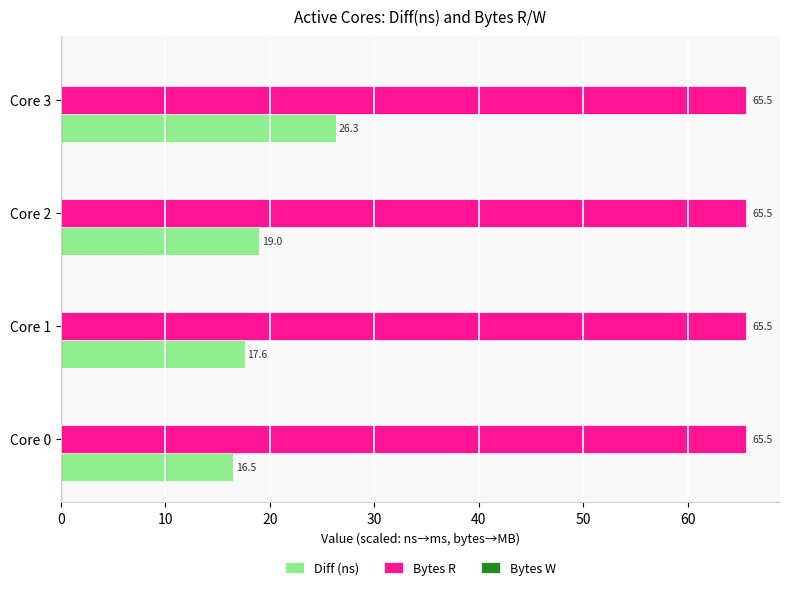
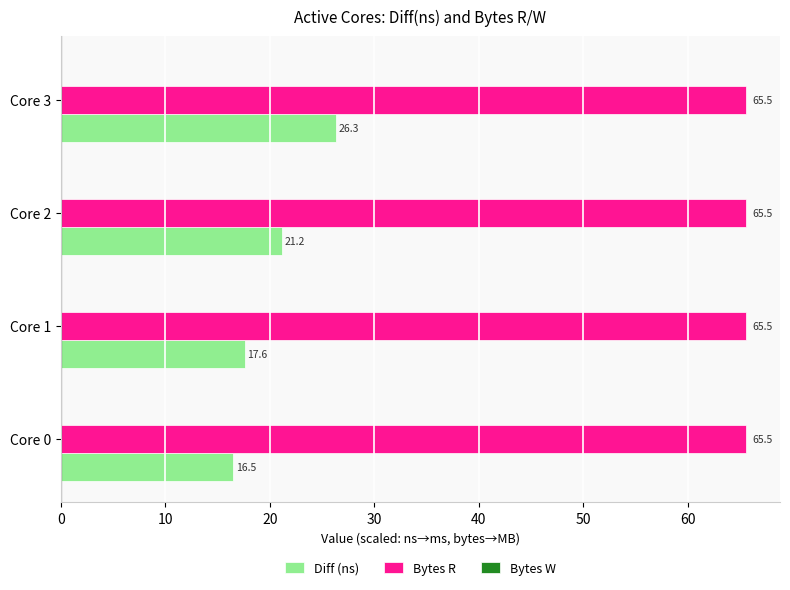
  {
    "Diff (ns)": {
      "Core 3": 26.3,
-     "Core 2": 19.0,
+     "Core 2": 21.2,
      "Core 1": 17.6,
      "Core 0": 16.5
    },
    "Bytes R": {
      "Core 3": 65.5,
      "Core 2": 65.5,
      "Core 1": 65.5,
      "Core 0": 65.5
    },
    "Bytes W": {
      "Core 3": 0.0,
      "Core 2": 0.0,
      "Core 1": 0.0,
      "Core 0": 0.0
    }
  }
